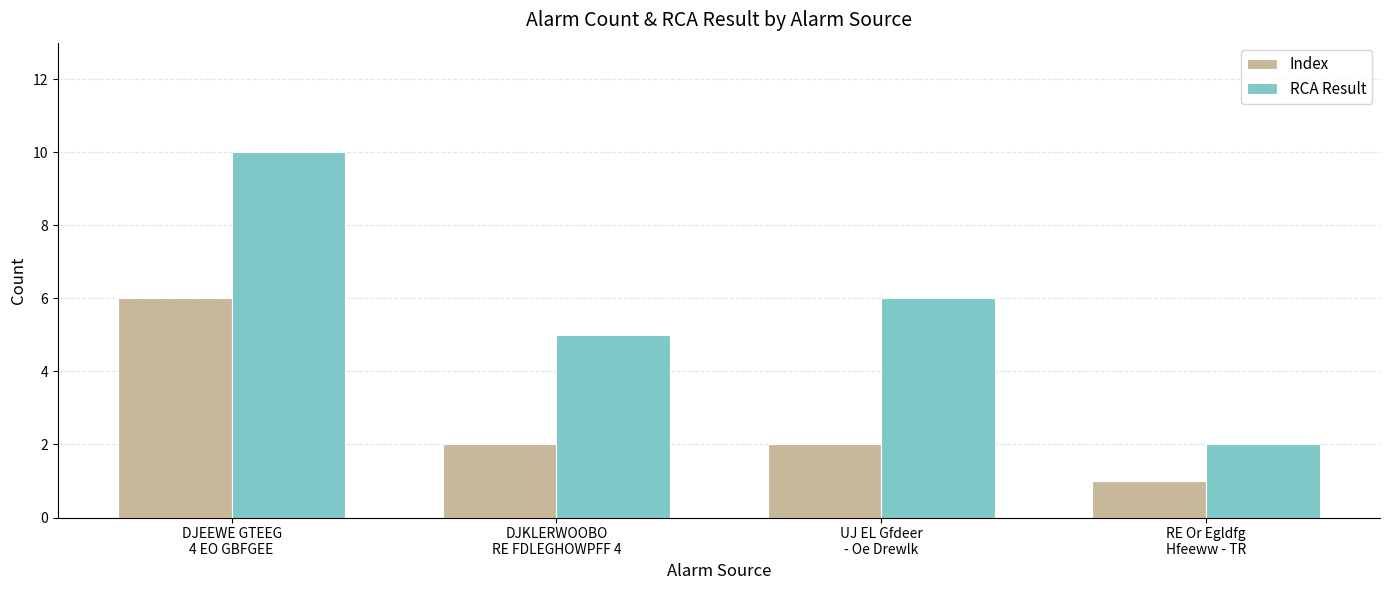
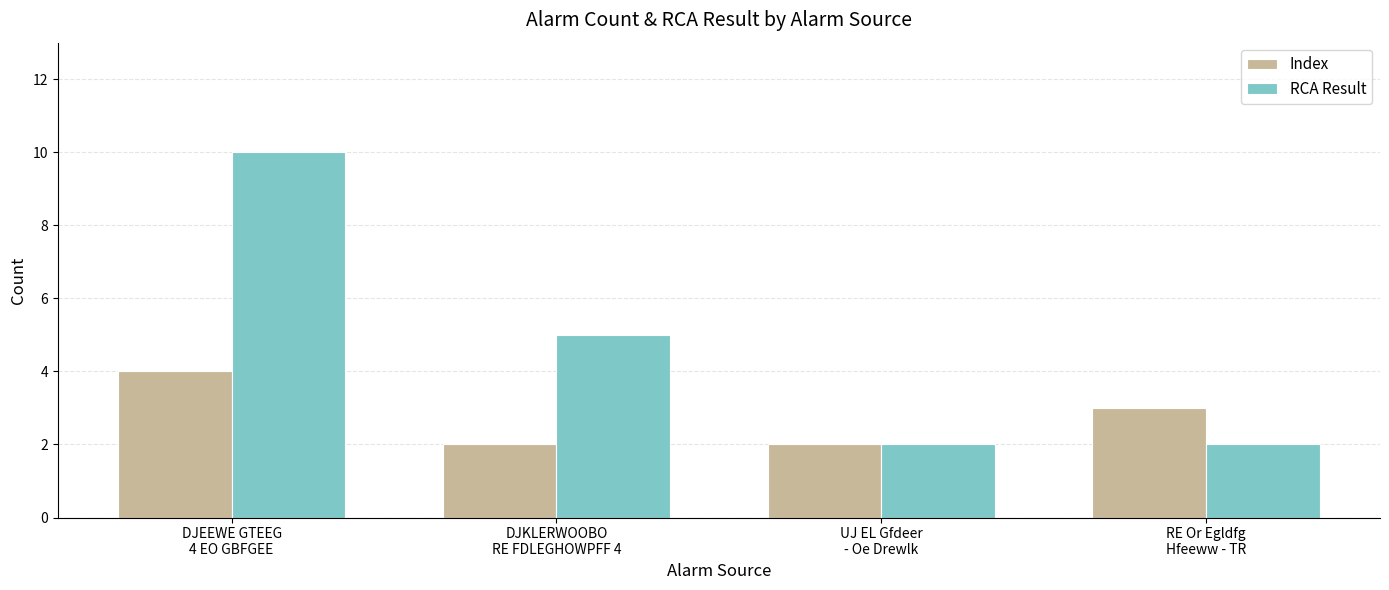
  {
    "Index": {
-     "DJEEWE GTEEG 4 EO GBFGEE": 6,
+     "DJEEWE GTEEG 4 EO GBFGEE": 4,
      "DJKLERWOOBO RE FDLEGHOWPFF 4": 2,
      "UJ EL Gfdeer - Oe Drewlk": 2,
-     "RE Or Egldfg Hfeeww - TR": 1
+     "RE Or Egldfg Hfeeww - TR": 3
    },
    "RCA Result": {
      "DJEEWE GTEEG 4 EO GBFGEE": 10,
      "DJKLERWOOBO RE FDLEGHOWPFF 4": 5,
-     "UJ EL Gfdeer - Oe Drewlk": 6,
+     "UJ EL Gfdeer - Oe Drewlk": 2,
      "RE Or Egldfg Hfeeww - TR": 2
    }
  }
